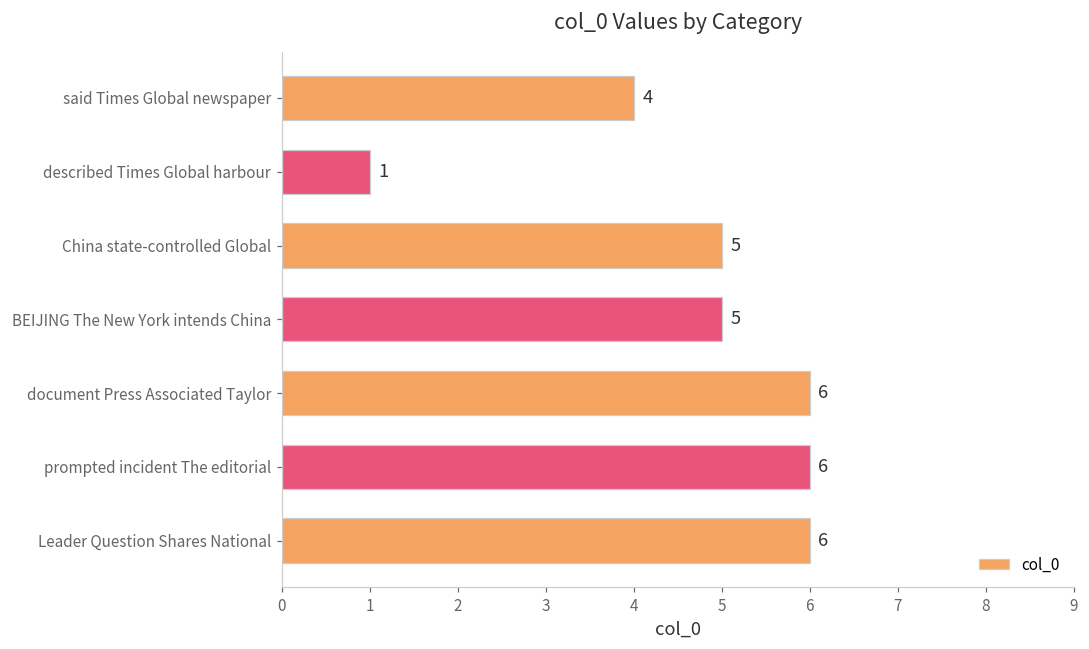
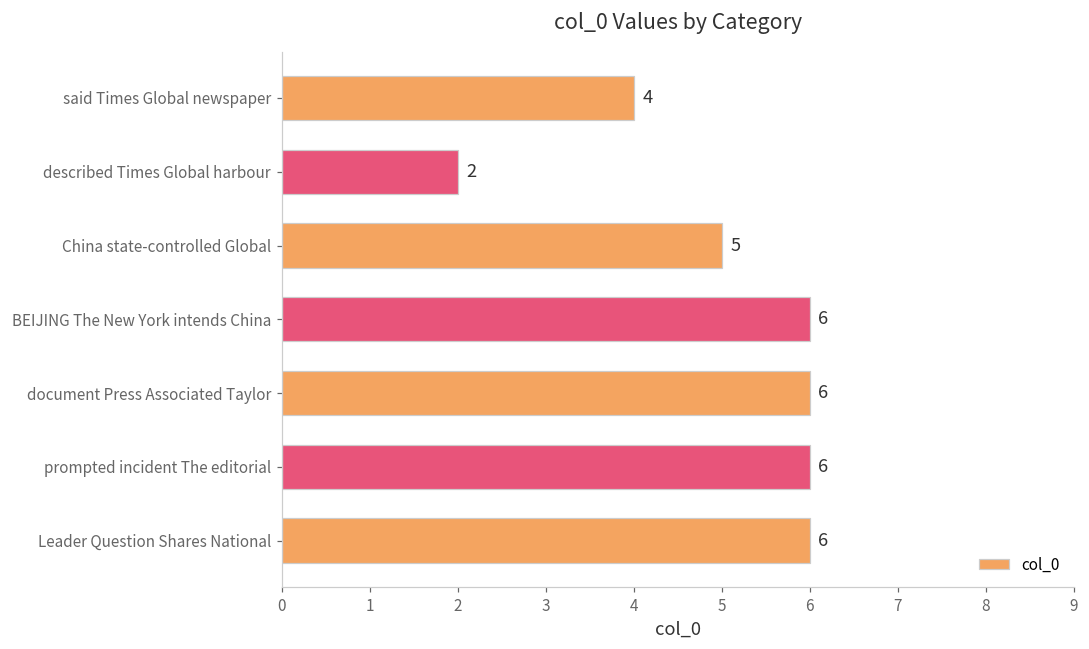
  {
    "said Times Global newspaper": 4,
-   "described Times Global harbour": 1,
+   "described Times Global harbour": 2,
    "China state-controlled Global": 5,
-   "BEIJING The New York intends China": 5,
+   "BEIJING The New York intends China": 6,
    "document Press Associated Taylor": 6,
    "prompted incident The editorial": 6,
    "Leader Question Shares National": 6
  }
